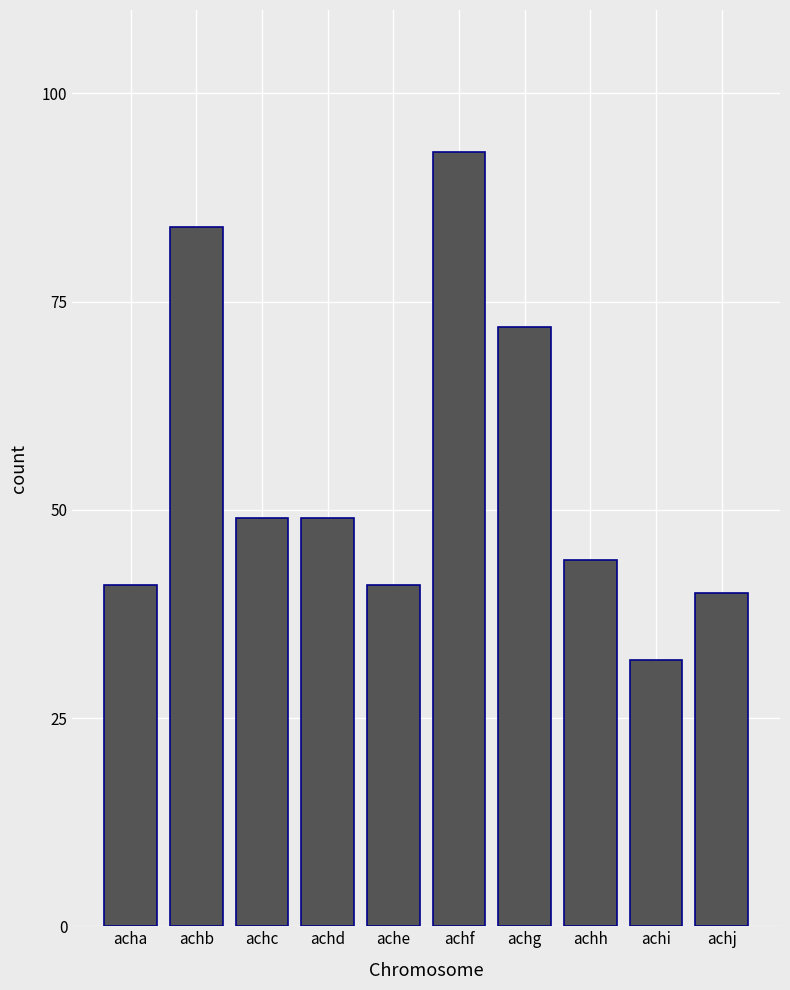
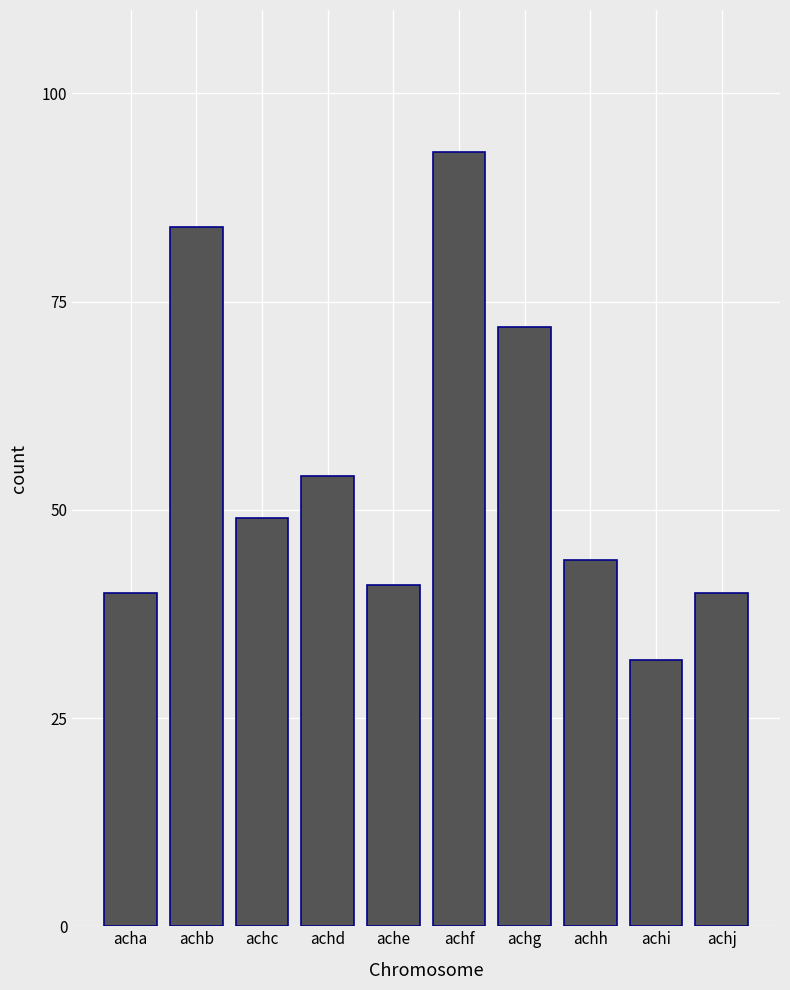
  {
-   "acha": 41,
+   "acha": 40,
    "achb": 84,
    "achc": 49,
-   "achd": 49,
+   "achd": 54,
    "ache": 41,
    "achf": 93,
    "achg": 72,
    "achh": 44,
    "achi": 32,
    "achj": 40
  }
